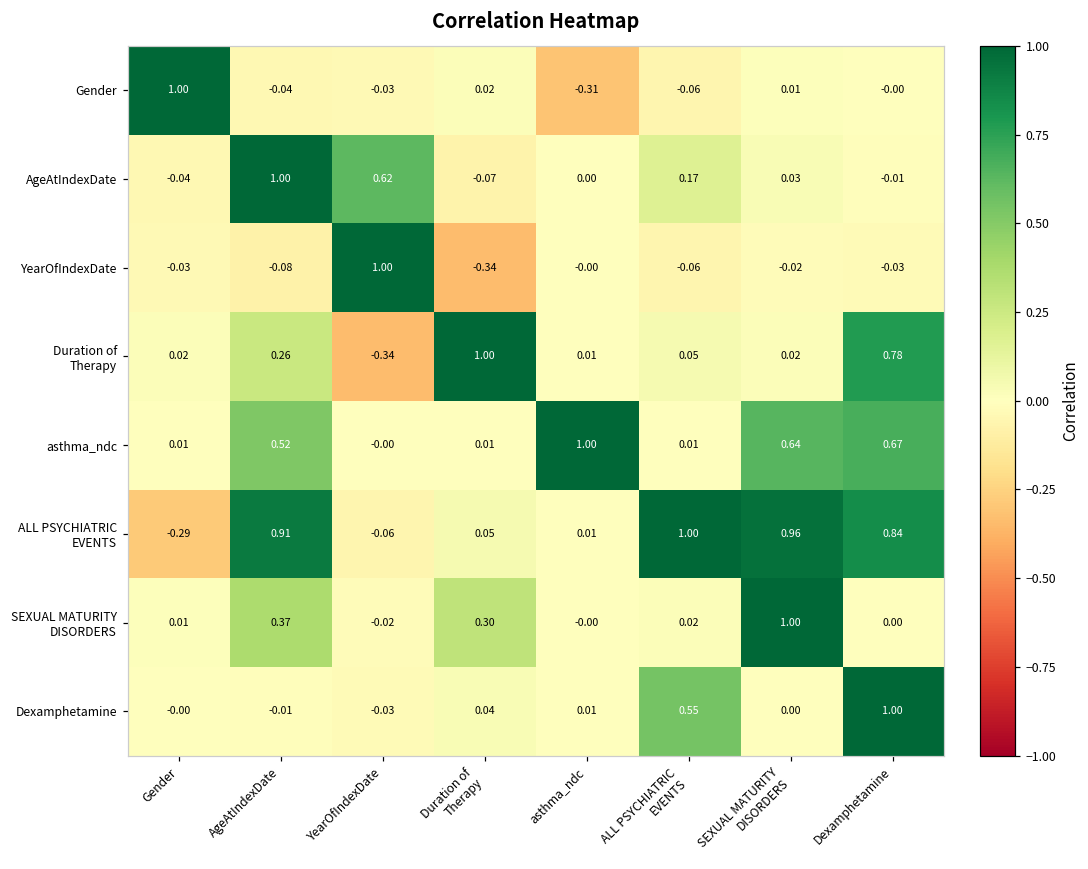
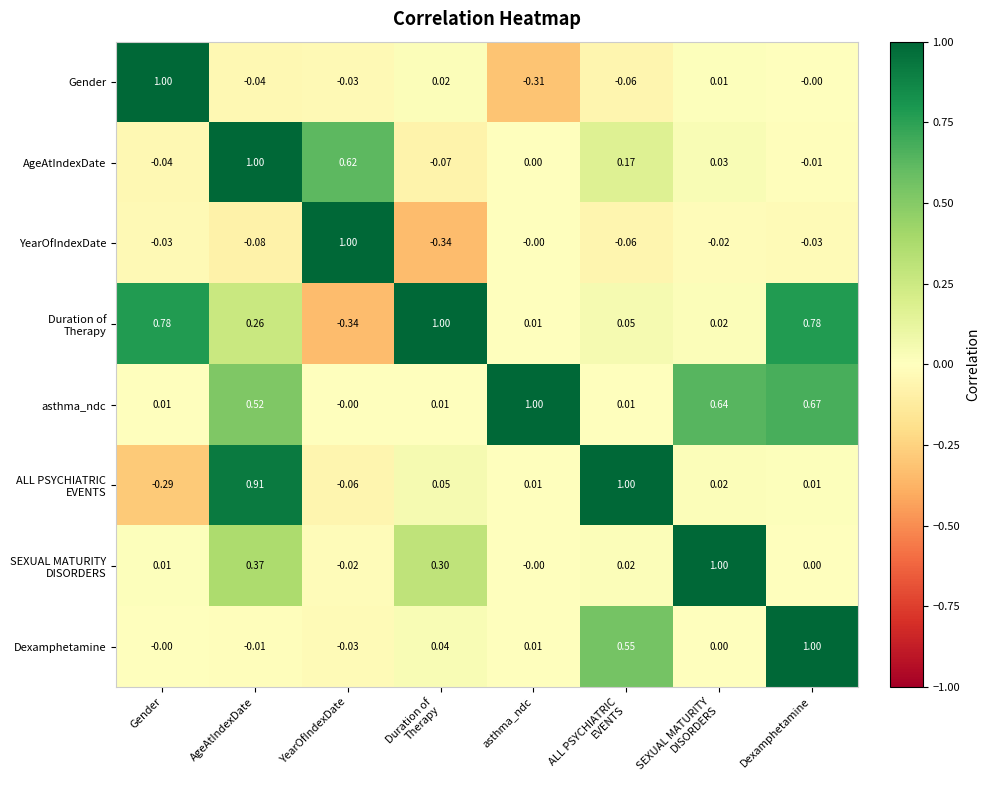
  {
    "Gender": {
      "Gender": 1.00,
      "AgeAtIndexDate": -0.04,
      "YearOfIndexDate": -0.03,
      "Duration of Therapy": 0.02,
      "asthma_ndc": -0.31,
      "ALL PSYCHIATRIC EVENTS": -0.06,
      "SEXUAL MATURITY DISORDERS": 0.01,
      "Dexamphetamine": -0.00
    },
    "AgeAtIndexDate": {
      "Gender": -0.04,
      "AgeAtIndexDate": 1.00,
      "YearOfIndexDate": 0.62,
      "Duration of Therapy": -0.07,
      "asthma_ndc": 0.00,
      "ALL PSYCHIATRIC EVENTS": 0.17,
      "SEXUAL MATURITY DISORDERS": 0.03,
      "Dexamphetamine": -0.01
    },
    "YearOfIndexDate": {
      "Gender": -0.03,
      "AgeAtIndexDate": -0.08,
      "YearOfIndexDate": 1.00,
      "Duration of Therapy": -0.34,
      "asthma_ndc": -0.00,
      "ALL PSYCHIATRIC EVENTS": -0.06,
      "SEXUAL MATURITY DISORDERS": -0.02,
      "Dexamphetamine": -0.03
    },
    "Duration of Therapy": {
-     "Gender": 0.02,
+     "Gender": 0.78,
      "AgeAtIndexDate": 0.26,
      "YearOfIndexDate": -0.34,
      "Duration of Therapy": 1.00,
      "asthma_ndc": 0.01,
      "ALL PSYCHIATRIC EVENTS": 0.05,
      "SEXUAL MATURITY DISORDERS": 0.02,
      "Dexamphetamine": 0.78
    },
    "asthma_ndc": {
      "Gender": 0.01,
      "AgeAtIndexDate": 0.52,
      "YearOfIndexDate": -0.00,
      "Duration of Therapy": 0.01,
      "asthma_ndc": 1.00,
      "ALL PSYCHIATRIC EVENTS": 0.01,
      "SEXUAL MATURITY DISORDERS": 0.64,
      "Dexamphetamine": 0.67
    },
    "ALL PSYCHIATRIC EVENTS": {
      "Gender": -0.29,
      "AgeAtIndexDate": 0.91,
      "YearOfIndexDate": -0.06,
      "Duration of Therapy": 0.05,
      "asthma_ndc": 0.01,
      "ALL PSYCHIATRIC EVENTS": 1.00,
-     "SEXUAL MATURITY DISORDERS": 0.96,
-     "Dexamphetamine": 0.84
+     "SEXUAL MATURITY DISORDERS": 0.02,
+     "Dexamphetamine": 0.01
    },
    "SEXUAL MATURITY DISORDERS": {
      "Gender": 0.01,
      "AgeAtIndexDate": 0.37,
      "YearOfIndexDate": -0.02,
      "Duration of Therapy": 0.30,
      "asthma_ndc": -0.00,
      "ALL PSYCHIATRIC EVENTS": 0.02,
      "SEXUAL MATURITY DISORDERS": 1.00,
      "Dexamphetamine": 0.00
    },
    "Dexamphetamine": {
      "Gender": -0.00,
      "AgeAtIndexDate": -0.01,
      "YearOfIndexDate": -0.03,
      "Duration of Therapy": 0.04,
      "asthma_ndc": 0.01,
      "ALL PSYCHIATRIC EVENTS": 0.55,
      "SEXUAL MATURITY DISORDERS": 0.00,
      "Dexamphetamine": 1.00
    }
  }
